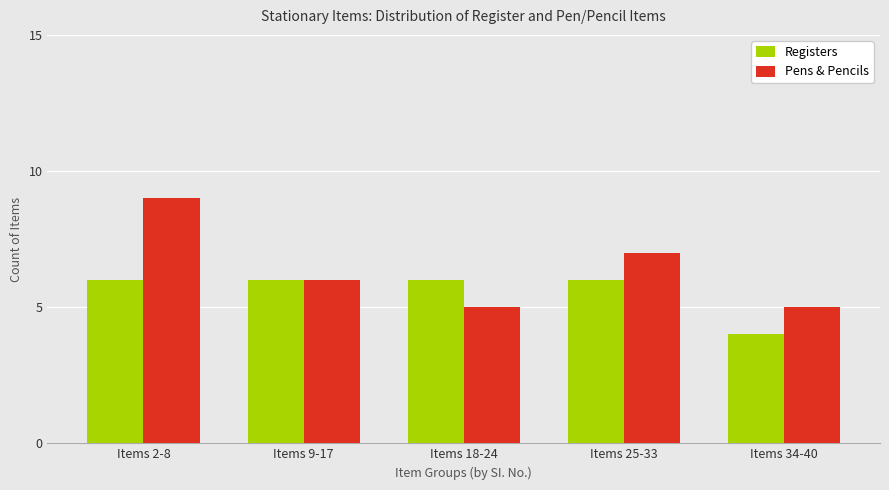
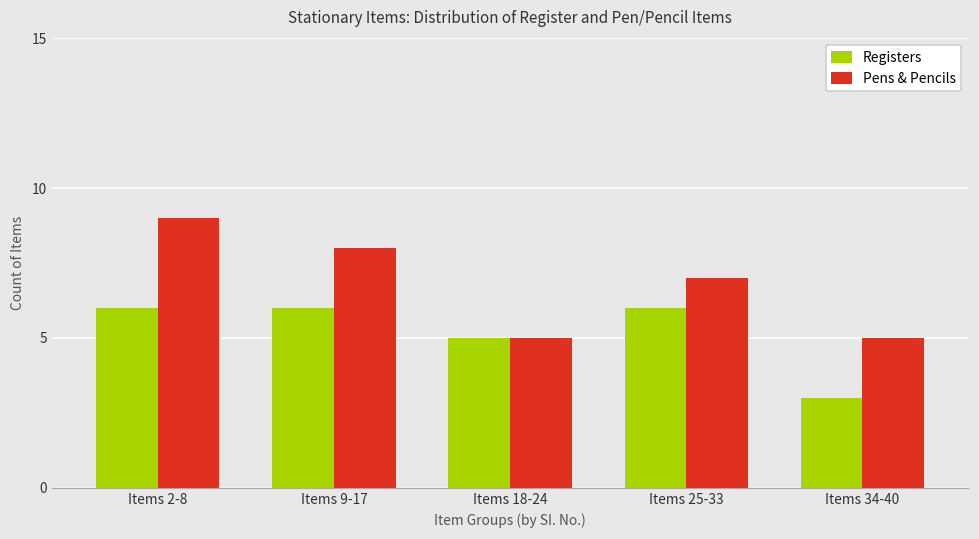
  {
    "Registers": {
      "Items 2-8": 6,
      "Items 9-17": 6,
-     "Items 18-24": 6,
+     "Items 18-24": 5,
      "Items 25-33": 6,
-     "Items 34-40": 4
+     "Items 34-40": 3
    },
    "Pens & Pencils": {
      "Items 2-8": 9,
-     "Items 9-17": 6,
+     "Items 9-17": 8,
      "Items 18-24": 5,
      "Items 25-33": 7,
      "Items 34-40": 5
    }
  }
